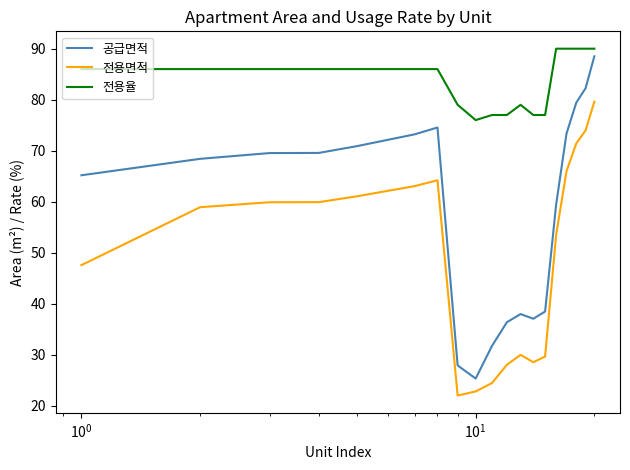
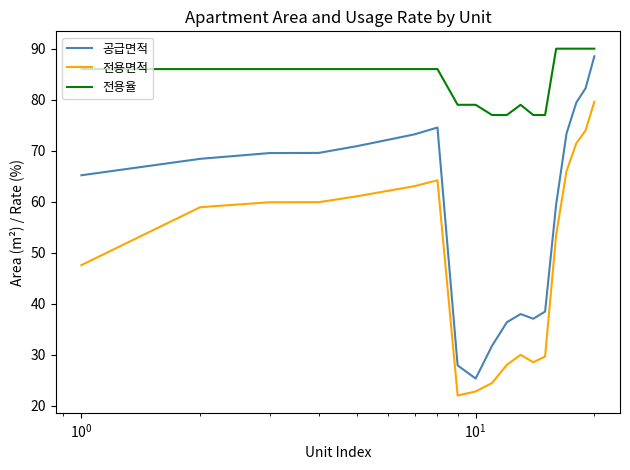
  {
    "공급면적": {
      "10^0": 65,
      "10^1": 25
    },
    "전용면적": {
      "10^0": 48,
      "10^1": 23
    },
    "전용율": {
-     "10^1": 76
+     "10^1": 79
    }
  }
